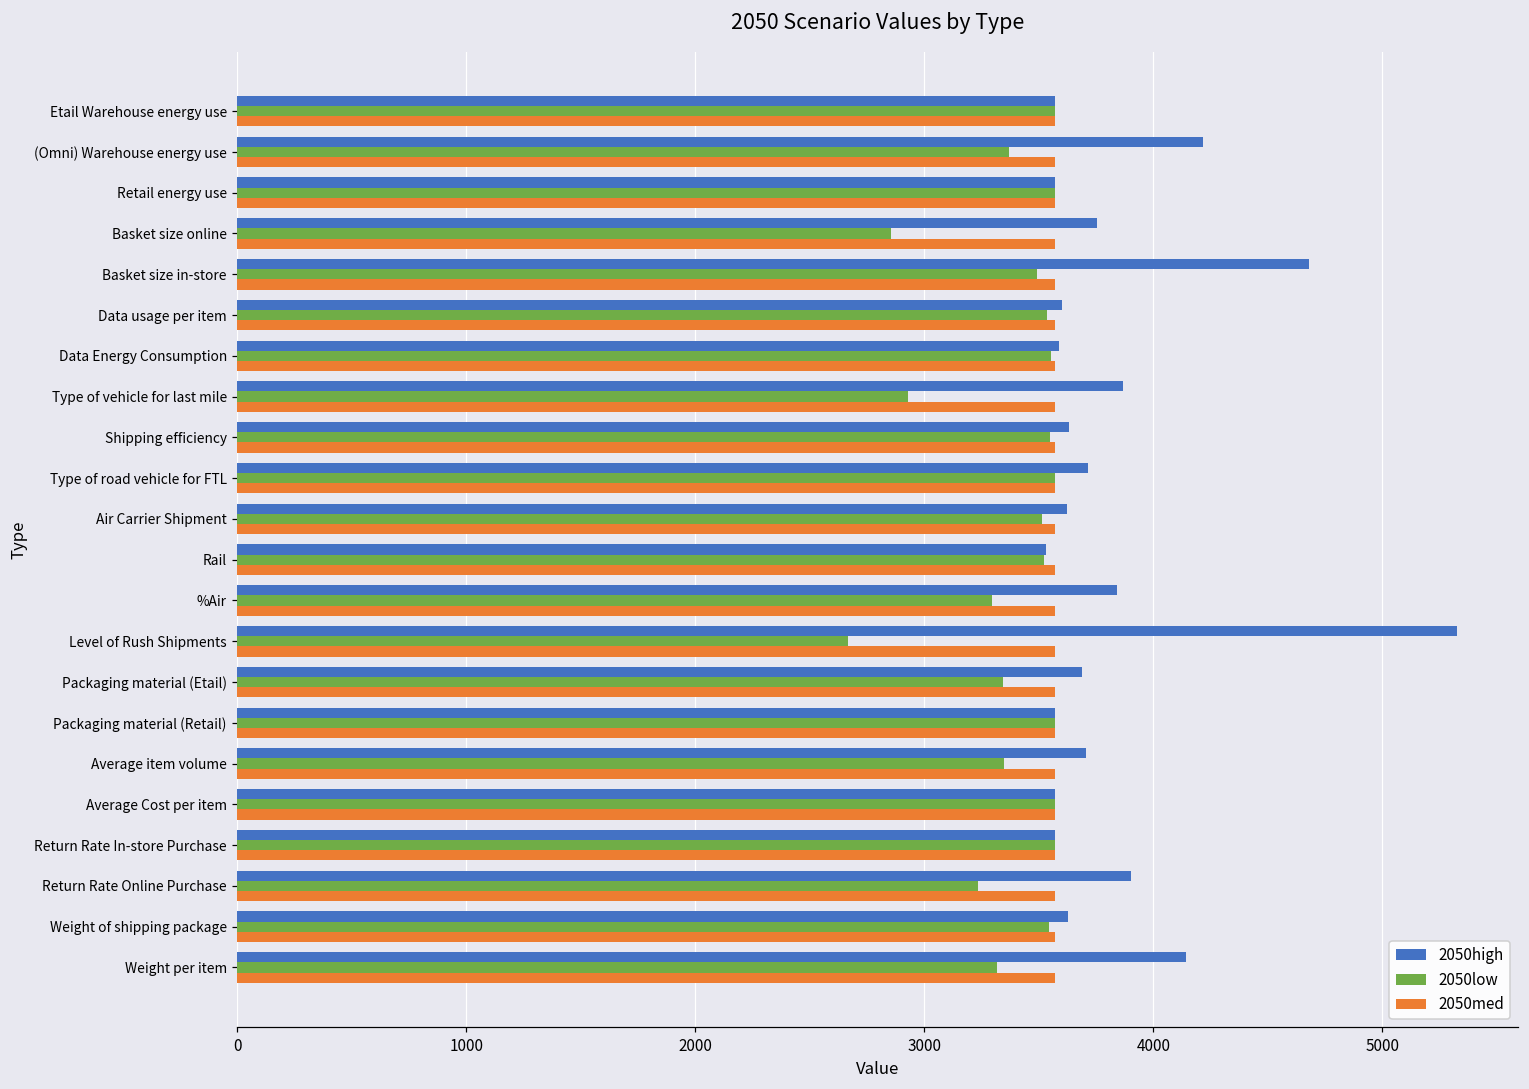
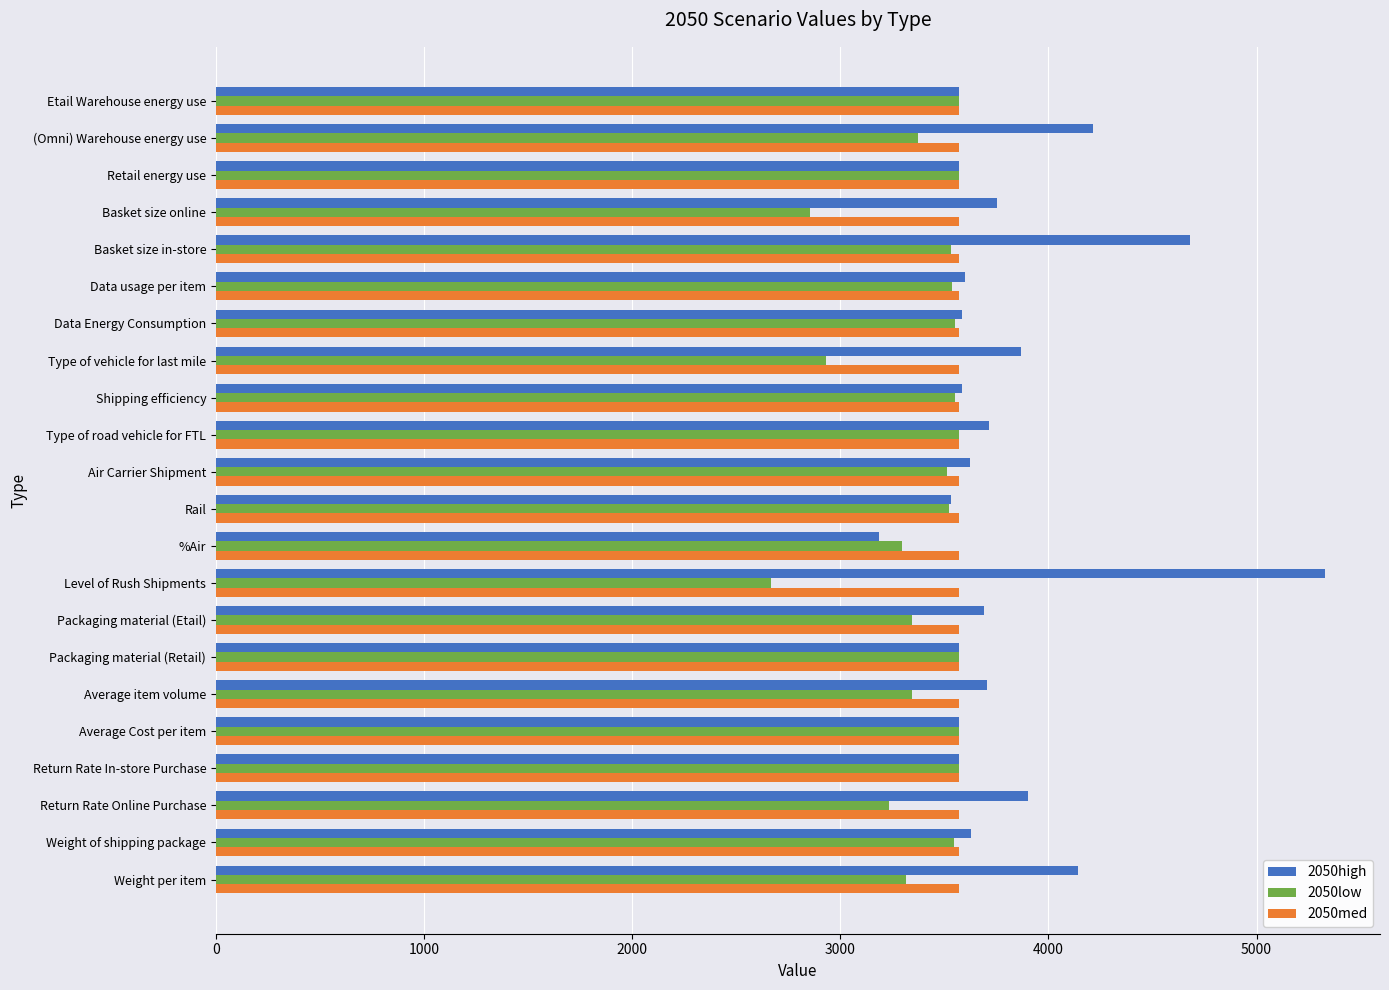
  {
    "2050high": {
      "Etail Warehouse energy use": 3570,
      "(Omni) Warehouse energy use": 4220,
      "Retail energy use": 3570,
      "Basket size online": 3750,
      "Basket size in-store": 4680,
      "Data usage per item": 3600,
      "Data Energy Consumption": 3590,
      "Type of vehicle for last mile": 3870,
-     "Shipping efficiency": 3630,
+     "Shipping efficiency": 3580,
      "Type of road vehicle for FTL": 3720,
      "Air Carrier Shipment": 3620,
      "Rail": 3530,
-     "%Air": 3840,
+     "%Air": 3190,
      "Level of Rush Shipments": 5330,
      "Packaging material (Etail)": 3690,
      "Packaging material (Retail)": 3570,
      "Average item volume": 3710,
      "Average Cost per item": 3570,
      "Return Rate In-store Purchase": 3570,
      "Return Rate Online Purchase": 3900,
      "Weight of shipping package": 3630,
      "Weight per item": 4140
    },
    "2050low": {
      "Etail Warehouse energy use": 3570,
      "(Omni) Warehouse energy use": 3370,
      "Retail energy use": 3570,
      "Basket size online": 2860,
-     "Basket size in-store": 3490,
+     "Basket size in-store": 3530,
      "Data usage per item": 3540,
      "Data Energy Consumption": 3550,
      "Type of vehicle for last mile": 2930,
      "Shipping efficiency": 3550,
      "Type of road vehicle for FTL": 3570,
      "Air Carrier Shipment": 3510,
      "Rail": 3520,
      "%Air": 3300,
      "Level of Rush Shipments": 2670,
      "Packaging material (Etail)": 3340,
      "Packaging material (Retail)": 3570,
      "Average item volume": 3350,
      "Average Cost per item": 3570,
      "Return Rate In-store Purchase": 3570,
      "Return Rate Online Purchase": 3230,
      "Weight of shipping package": 3550,
      "Weight per item": 3320
    },
    "2050med": {
      "Etail Warehouse energy use": 3570,
      "(Omni) Warehouse energy use": 3570,
      "Retail energy use": 3570,
      "Basket size online": 3570,
      "Basket size in-store": 3570,
      "Data usage per item": 3570,
      "Data Energy Consumption": 3570,
      "Type of vehicle for last mile": 3570,
      "Shipping efficiency": 3570,
      "Type of road vehicle for FTL": 3570,
      "Air Carrier Shipment": 3570,
      "Rail": 3570,
      "%Air": 3570,
      "Level of Rush Shipments": 3570,
      "Packaging material (Etail)": 3570,
      "Packaging material (Retail)": 3570,
      "Average item volume": 3570,
      "Average Cost per item": 3570,
      "Return Rate In-store Purchase": 3570,
      "Return Rate Online Purchase": 3570,
      "Weight of shipping package": 3570,
      "Weight per item": 3570
    }
  }
